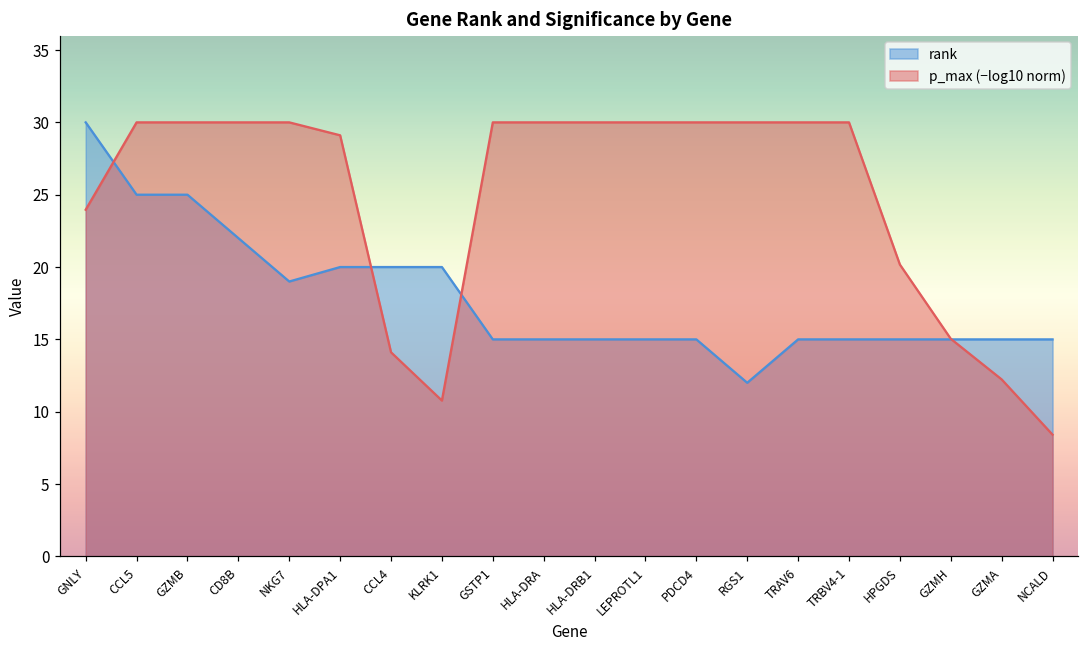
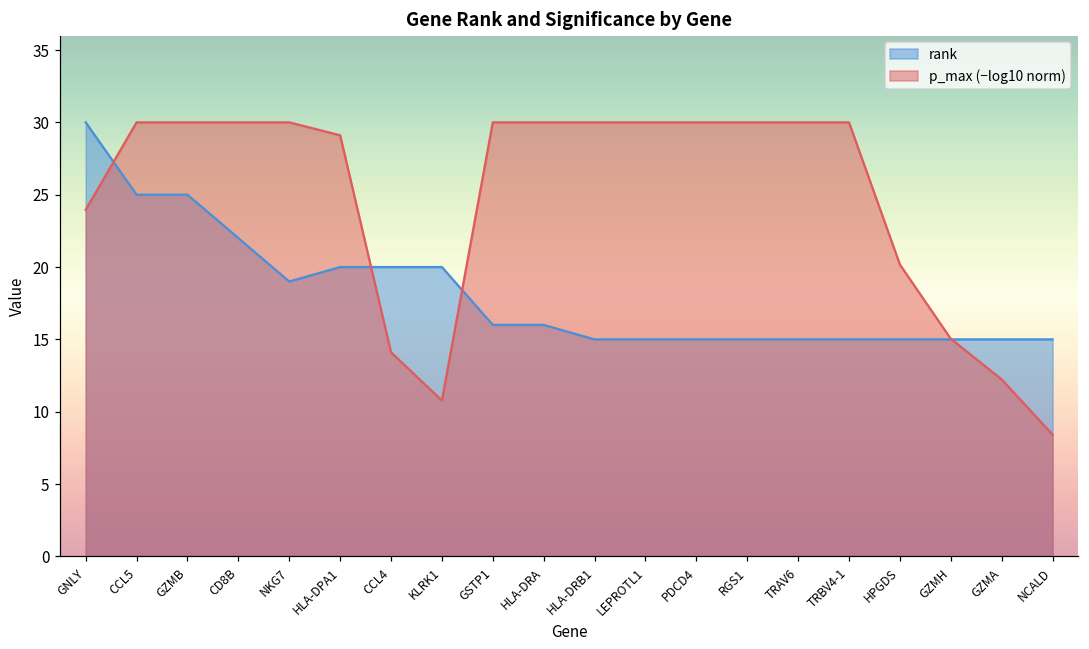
  {
    "rank": {
      "GNLY": 30,
      "CCL5": 25,
      "GZMB": 25,
      "CD8B": 22,
      "NKG7": 19,
      "HLA-DPA1": 20,
      "CCL4": 20,
      "KLRK1": 20,
-     "GSTP1": 15,
-     "HLA-DRA": 15,
+     "GSTP1": 16,
+     "HLA-DRA": 16,
      "HLA-DRB1": 15,
      "LEPROTL1": 15,
      "PDCD4": 15,
-     "RGS1": 12,
+     "RGS1": 15,
      "TRAV6": 15,
      "TRBV4-1": 15,
      "HPGDS": 15,
      "GZMA": 15,
      "NCALD": 15
    },
    "p_max (−log10 norm)": {
      "GNLY": 24,
      "CCL5": 30,
      "GZMB": 30,
      "CD8B": 30,
      "NKG7": 30,
      "HLA-DPA1": 29,
      "CCL4": 14,
      "KLRK1": 10.8,
      "GSTP1": 30,
      "HLA-DRA": 30,
      "HLA-DRB1": 30,
      "LEPROTL1": 30,
      "PDCD4": 30,
      "RGS1": 30,
      "TRAV6": 30,
      "TRBV4-1": 30,
      "HPGDS": 20,
      "GZMA": 12.2,
      "NCALD": 8.4
    }
  }
